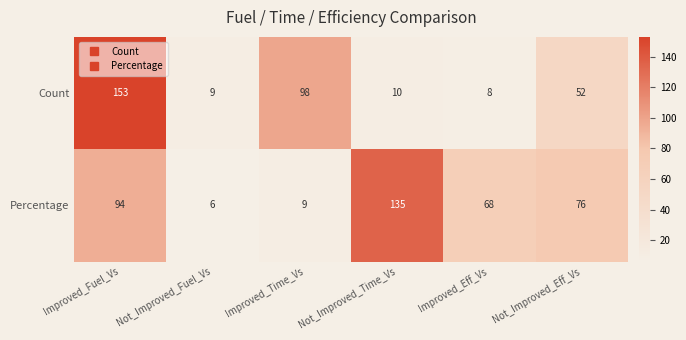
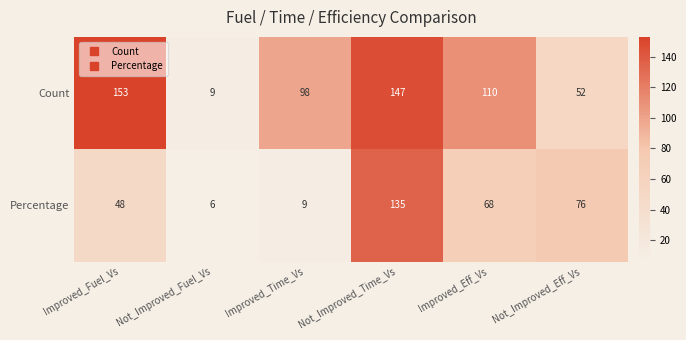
  {
    "Count": {
      "Improved_Fuel_Vs": 153,
      "Not_Improved_Fuel_Vs": 9,
      "Improved_Time_Vs": 98,
-     "Not_Improved_Time_Vs": 10,
-     "Improved_Eff_Vs": 8,
+     "Not_Improved_Time_Vs": 147,
+     "Improved_Eff_Vs": 110,
      "Not_Improved_Eff_Vs": 52
    },
    "Percentage": {
-     "Improved_Fuel_Vs": 94,
+     "Improved_Fuel_Vs": 48,
      "Not_Improved_Fuel_Vs": 6,
      "Improved_Time_Vs": 9,
      "Not_Improved_Time_Vs": 135,
      "Improved_Eff_Vs": 68,
      "Not_Improved_Eff_Vs": 76
    }
  }
